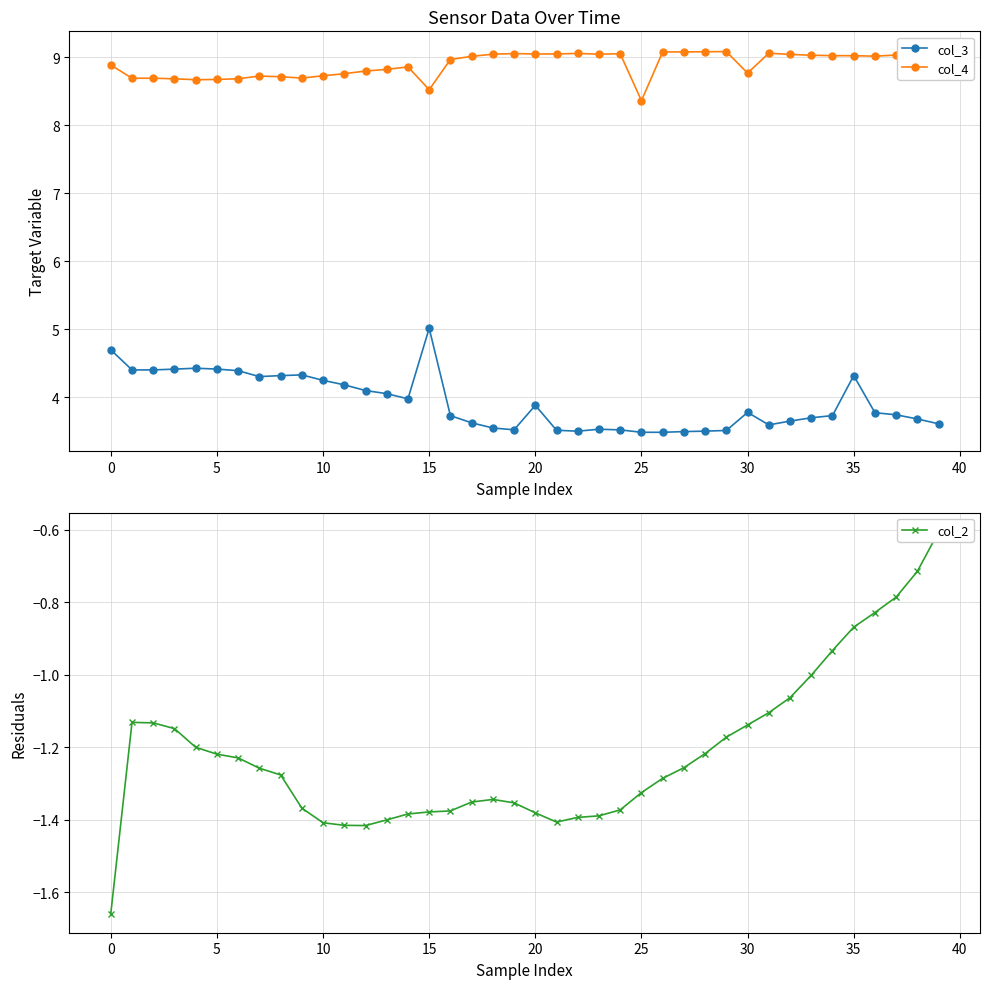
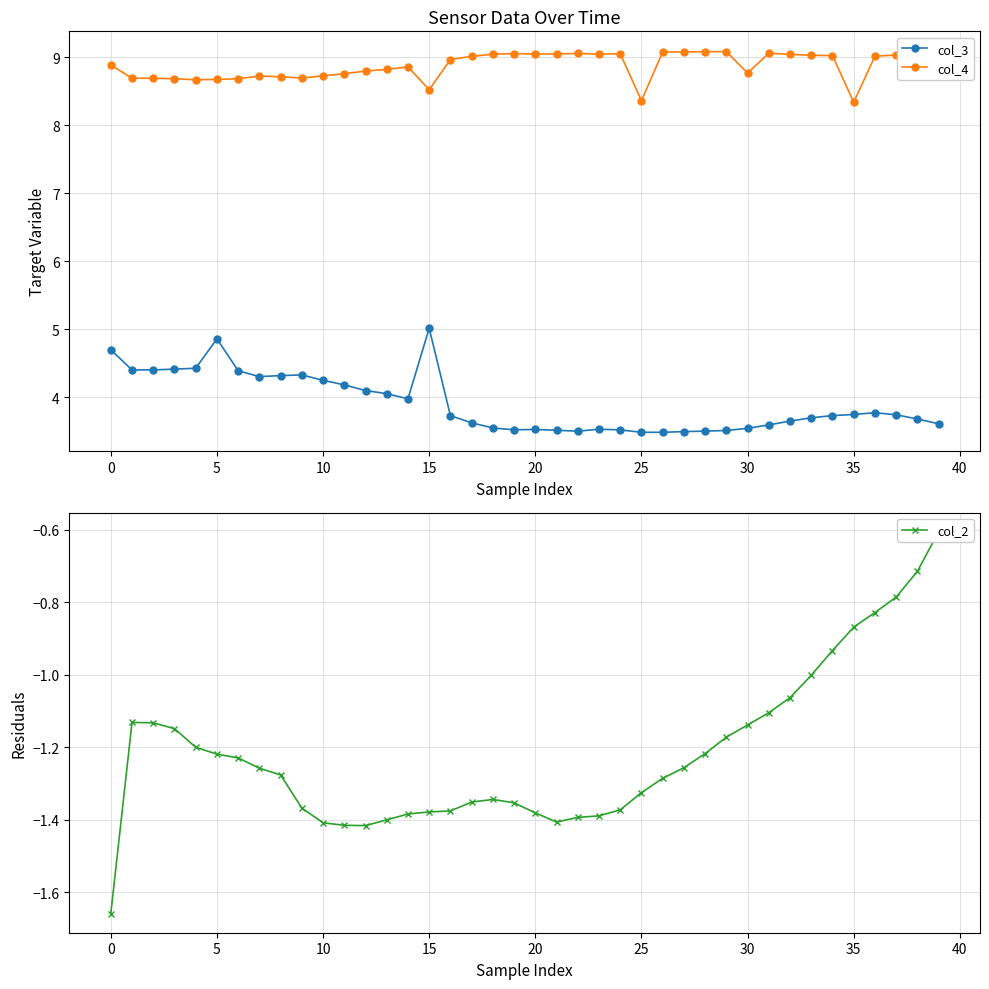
  {
    "Sensor Data Over Time": {
      "col_3": {
        "0": 4.7,
-       "5": 4.4,
+       "5": 4.9,
        "10": 4.3,
        "15": 5.0,
-       "20": 3.9,
+       "20": 3.5,
        "25": 3.5,
-       "30": 3.8,
-       "35": 4.3
+       "30": 3.5,
+       "35": 3.8
      },
      "col_4": {
        "0": 8.9,
        "5": 8.7,
        "10": 8.7,
        "15": 8.5,
        "20": 9.0,
        "25": 8.4,
        "30": 8.8,
-       "35": 9.0
+       "35": 8.3
      }
    }
  }
